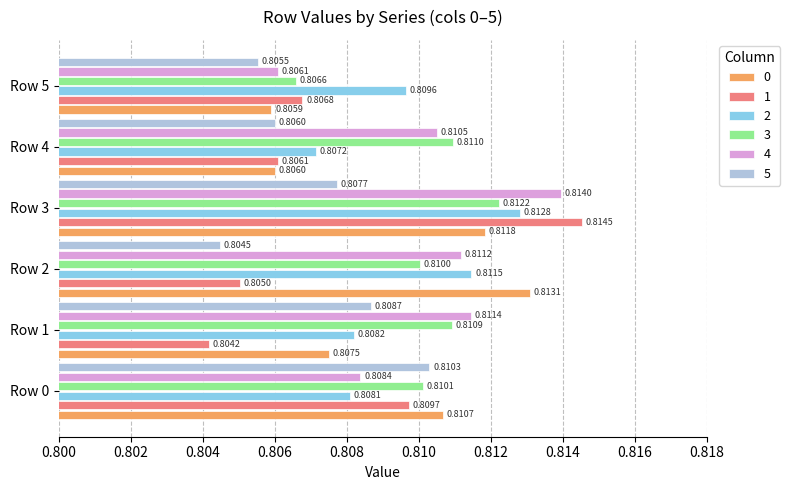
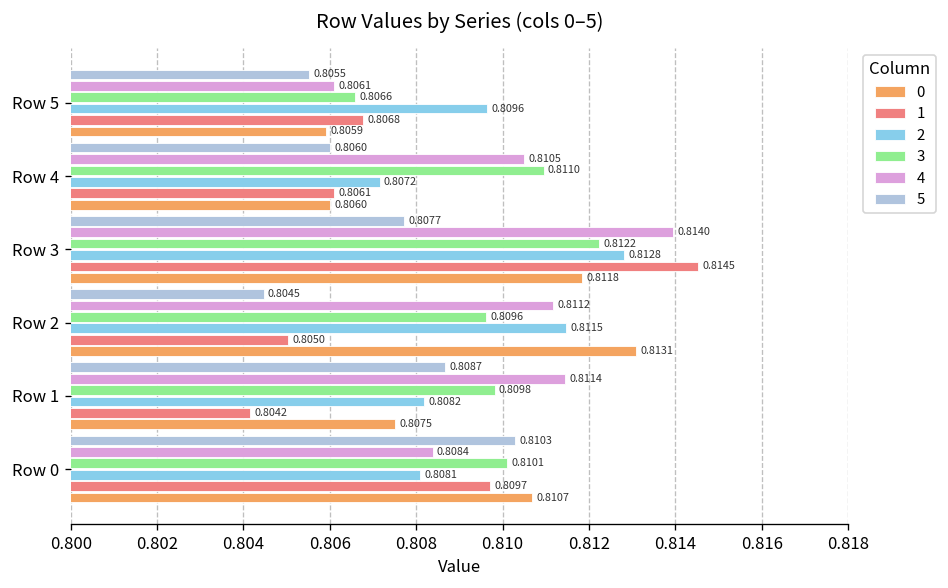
  {
    "3": {
      "Row 5": 0.8066,
      "Row 4": 0.8110,
      "Row 3": 0.8122,
-     "Row 2": 0.8100,
-     "Row 1": 0.8109,
+     "Row 2": 0.8096,
+     "Row 1": 0.8098,
      "Row 0": 0.8101
    }
  }
